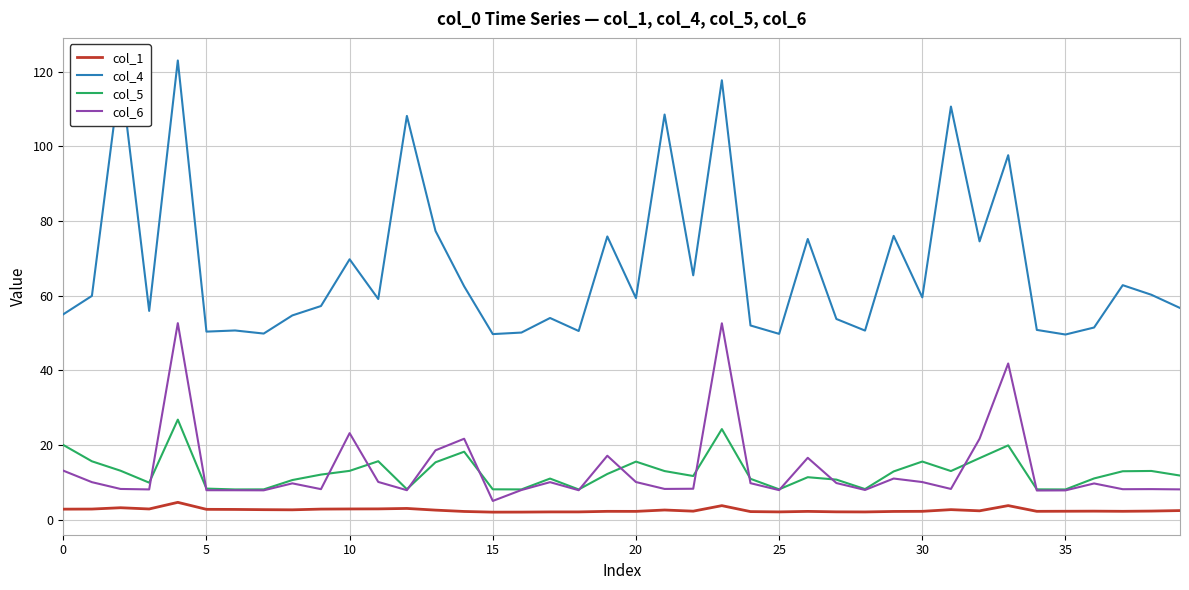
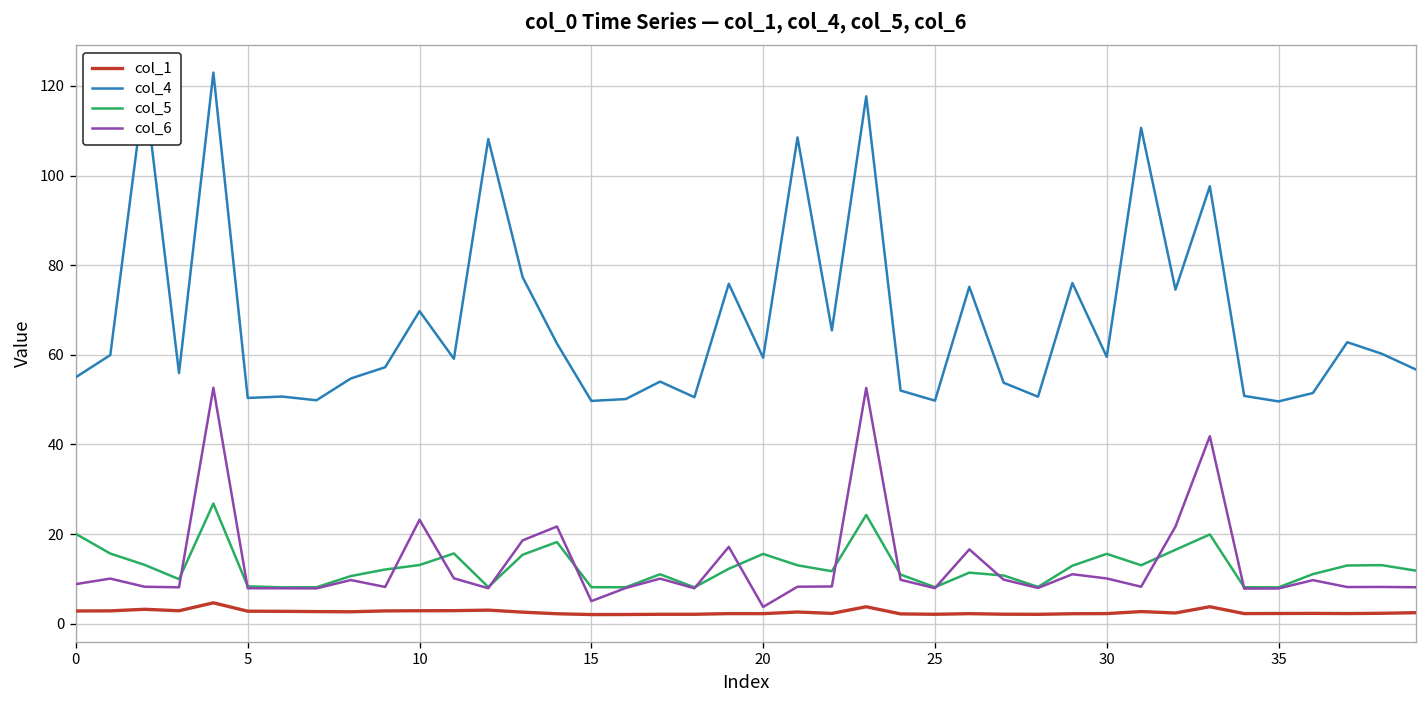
  {
    "col_1": {
      "0": 3,
      "5": 3,
      "10": 3,
      "15": 2,
      "20": 2,
      "25": 2,
      "30": 2,
      "35": 2
    },
    "col_4": {
      "0": 55,
      "5": 50,
      "10": 70,
      "15": 50,
      "20": 59,
      "25": 50,
      "30": 60,
      "35": 50
    },
    "col_5": {
      "0": 20,
      "10": 13,
      "15": 8,
      "20": 16,
      "30": 16
    },
    "col_6": {
-     "0": 13,
+     "0": 9,
      "10": 23,
      "15": 5,
-     "20": 10,
+     "20": 4,
      "30": 10
    }
  }
